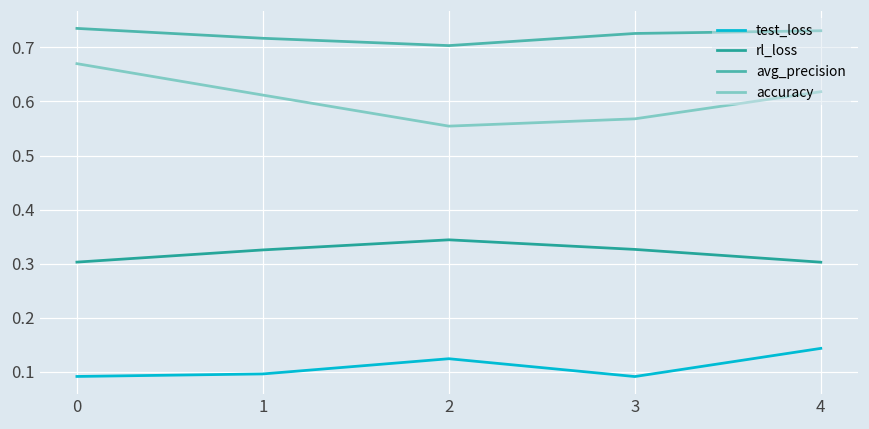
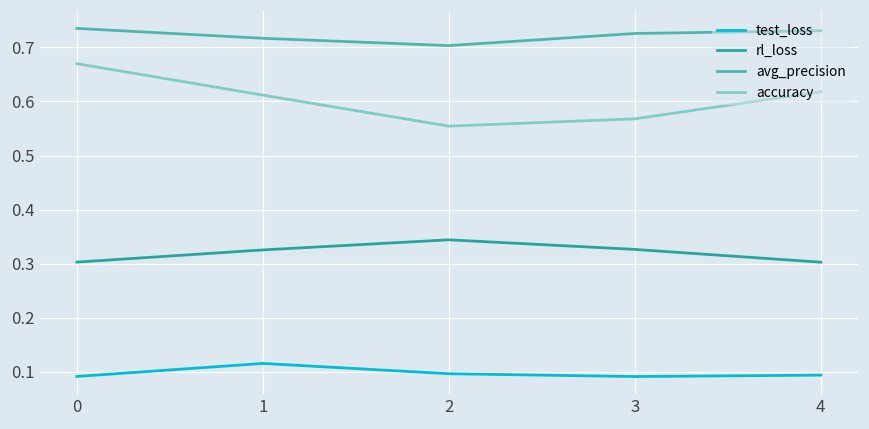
  {
    "test_loss": {
      "0": 0.09,
-     "1": 0.10,
-     "2": 0.12,
+     "1": 0.12,
+     "2": 0.10,
      "3": 0.09,
-     "4": 0.14
+     "4": 0.09
    },
    "accuracy": {
      "0": 0.67,
      "1": 0.61,
      "2": 0.55,
      "3": 0.57
    }
  }
